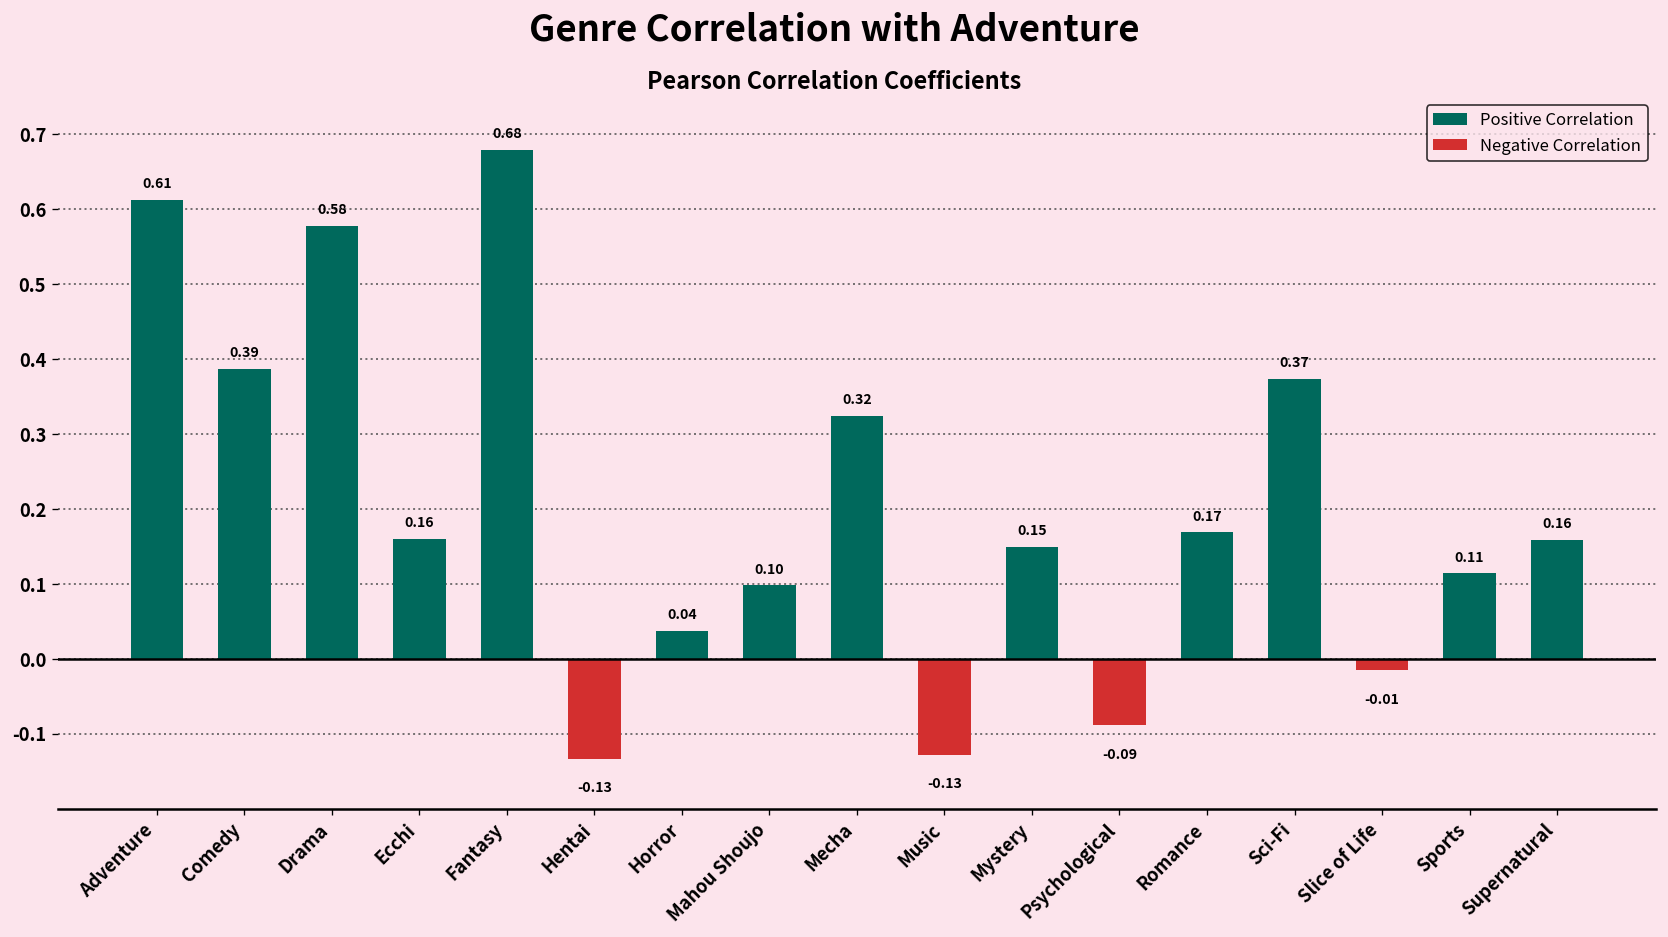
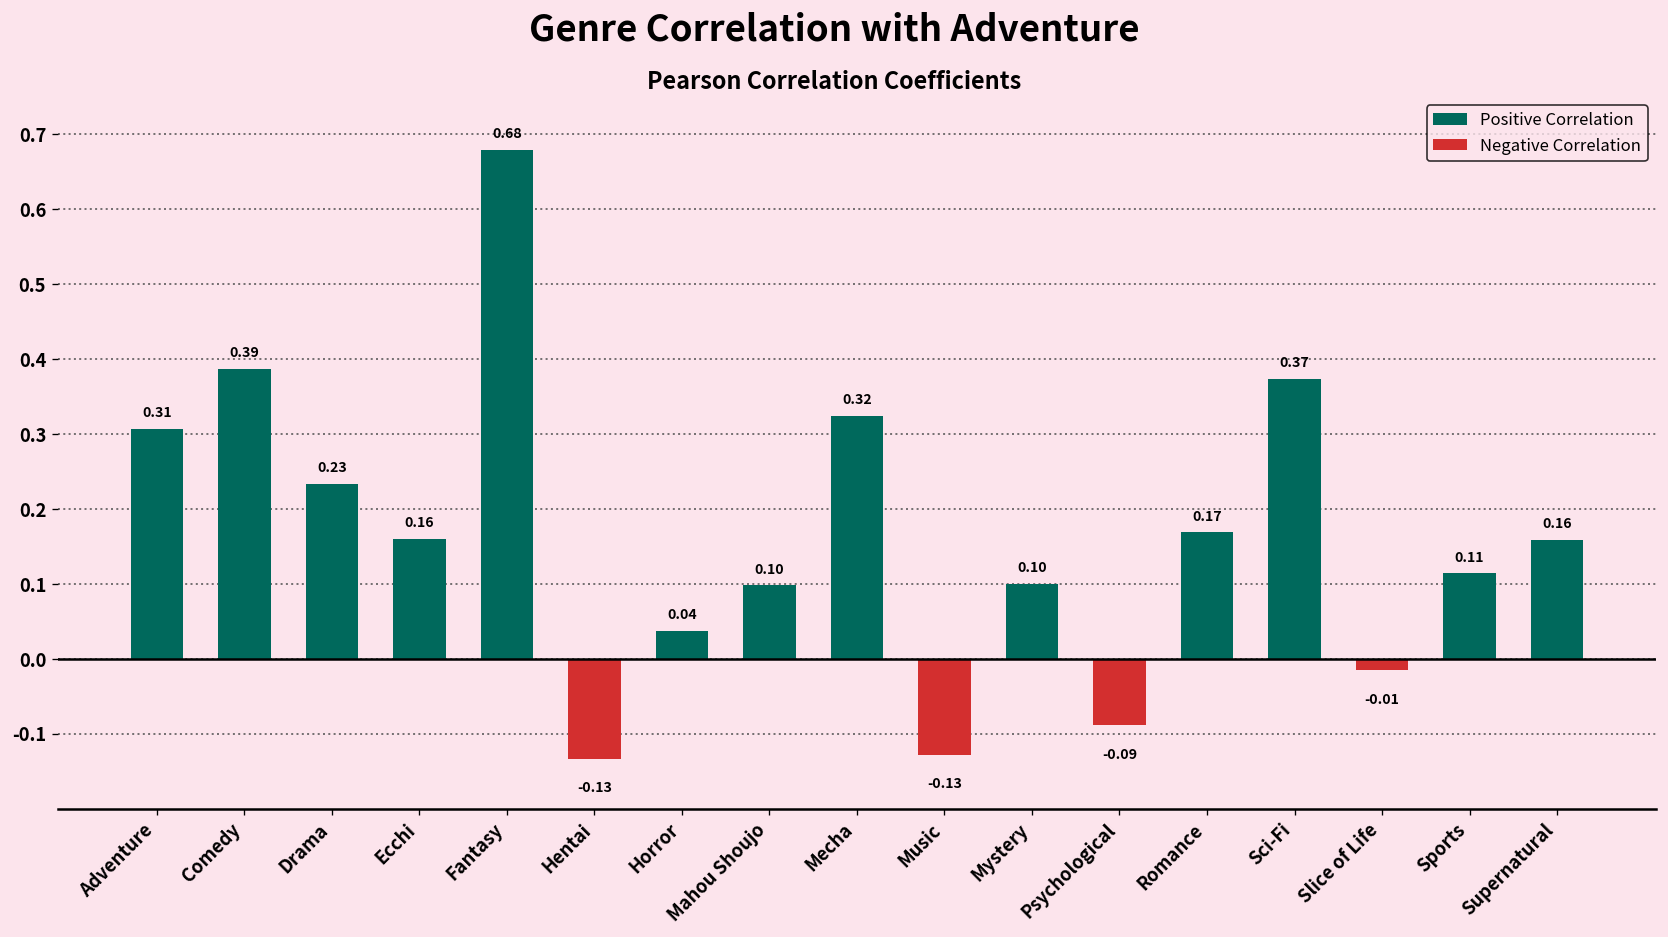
  {
-   "Adventure": 0.61,
+   "Adventure": 0.31,
    "Comedy": 0.39,
-   "Drama": 0.58,
+   "Drama": 0.23,
    "Ecchi": 0.16,
    "Fantasy": 0.68,
    "Hentai": -0.13,
    "Horror": 0.04,
    "Mahou Shoujo": 0.10,
    "Mecha": 0.32,
    "Music": -0.13,
-   "Mystery": 0.15,
+   "Mystery": 0.10,
    "Psychological": -0.09,
    "Romance": 0.17,
    "Sci-Fi": 0.37,
    "Slice of Life": -0.01,
    "Sports": 0.11,
    "Supernatural": 0.16
  }
